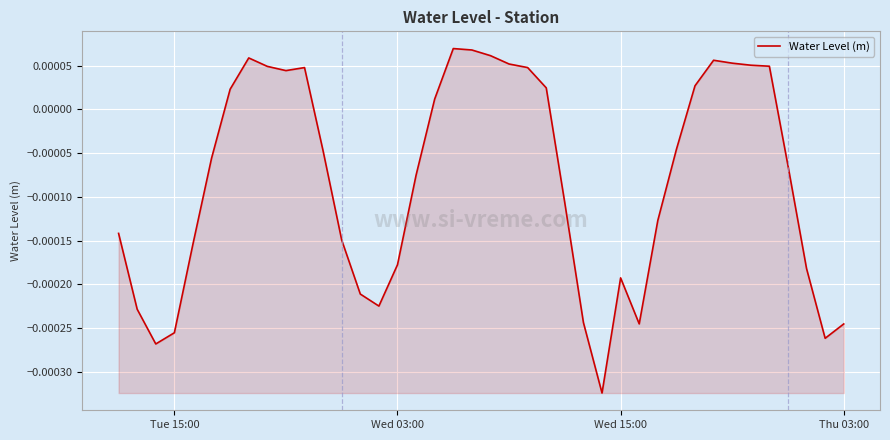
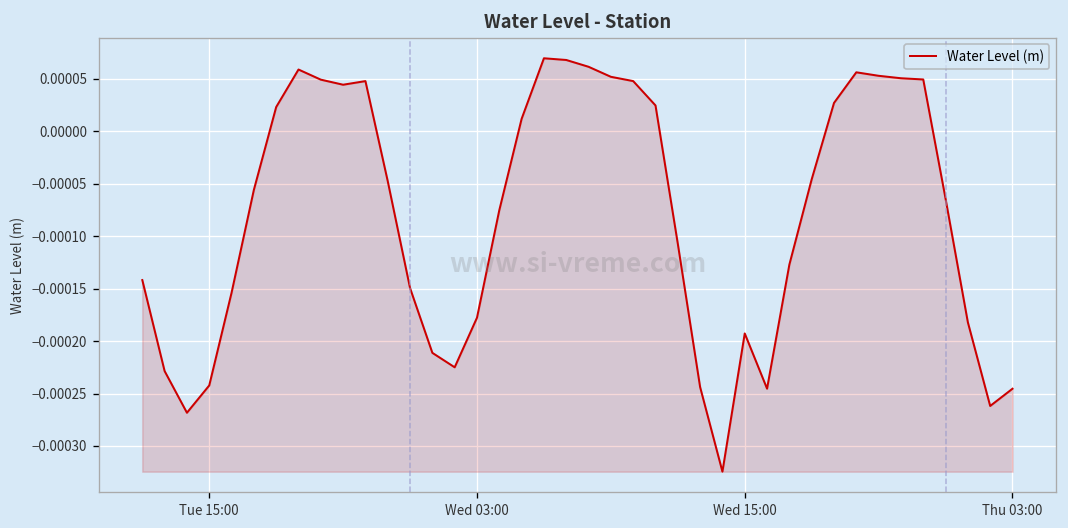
  {
-   "Tue 15:00": -0.00026,
+   "Tue 15:00": -0.00024,
    "Wed 03:00": -0.00018,
    "Wed 15:00": -0.00019,
    "Thu 03:00": -0.00025
  }
